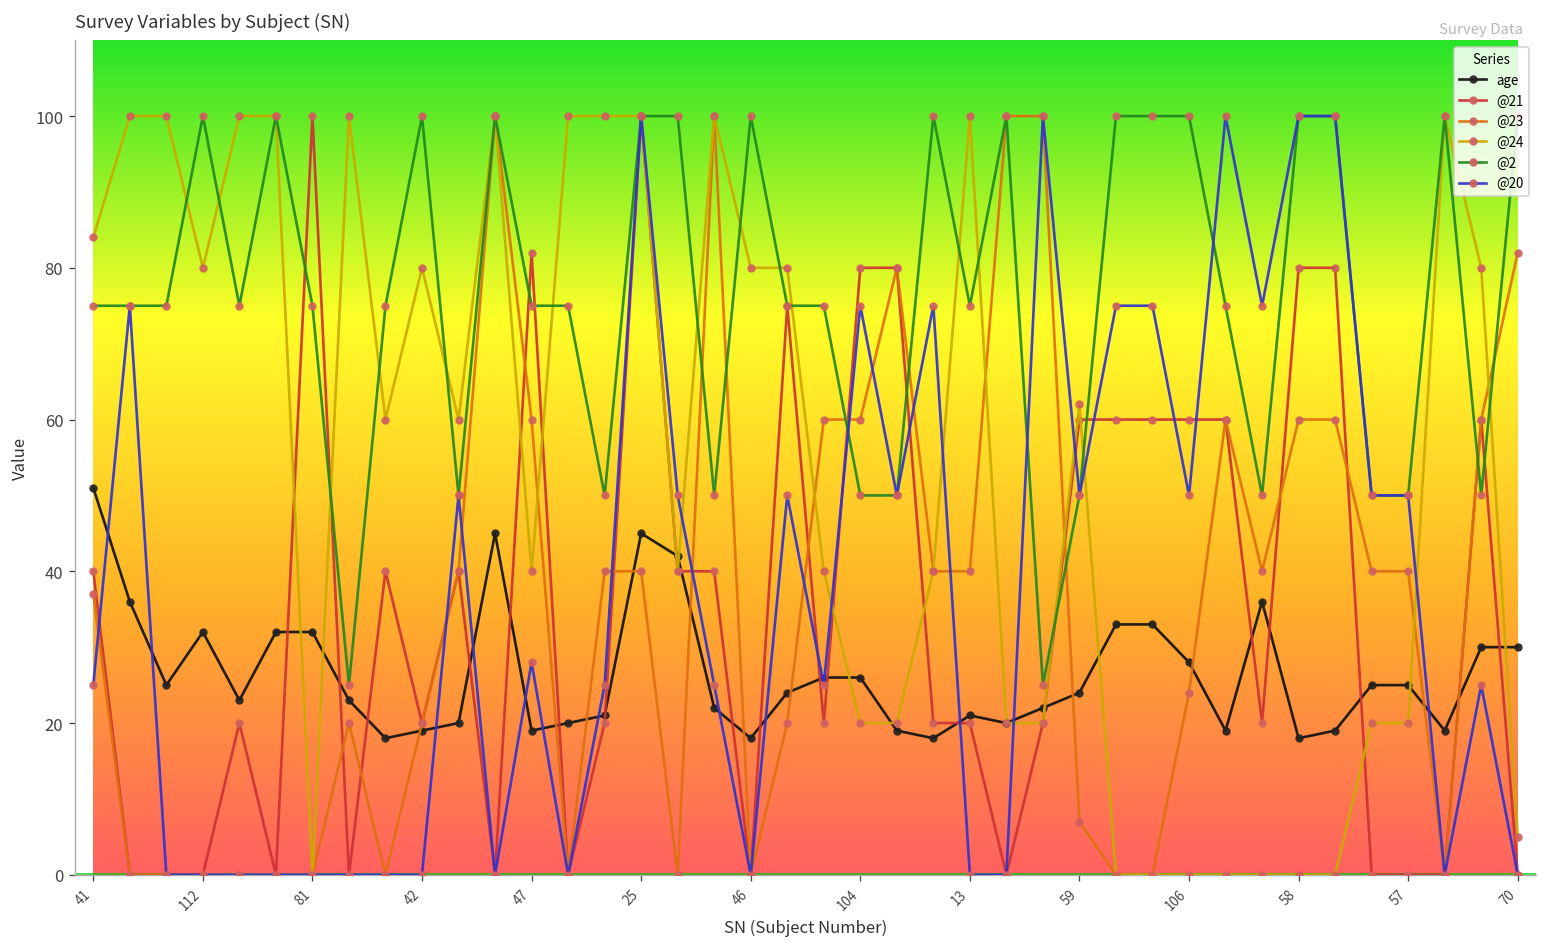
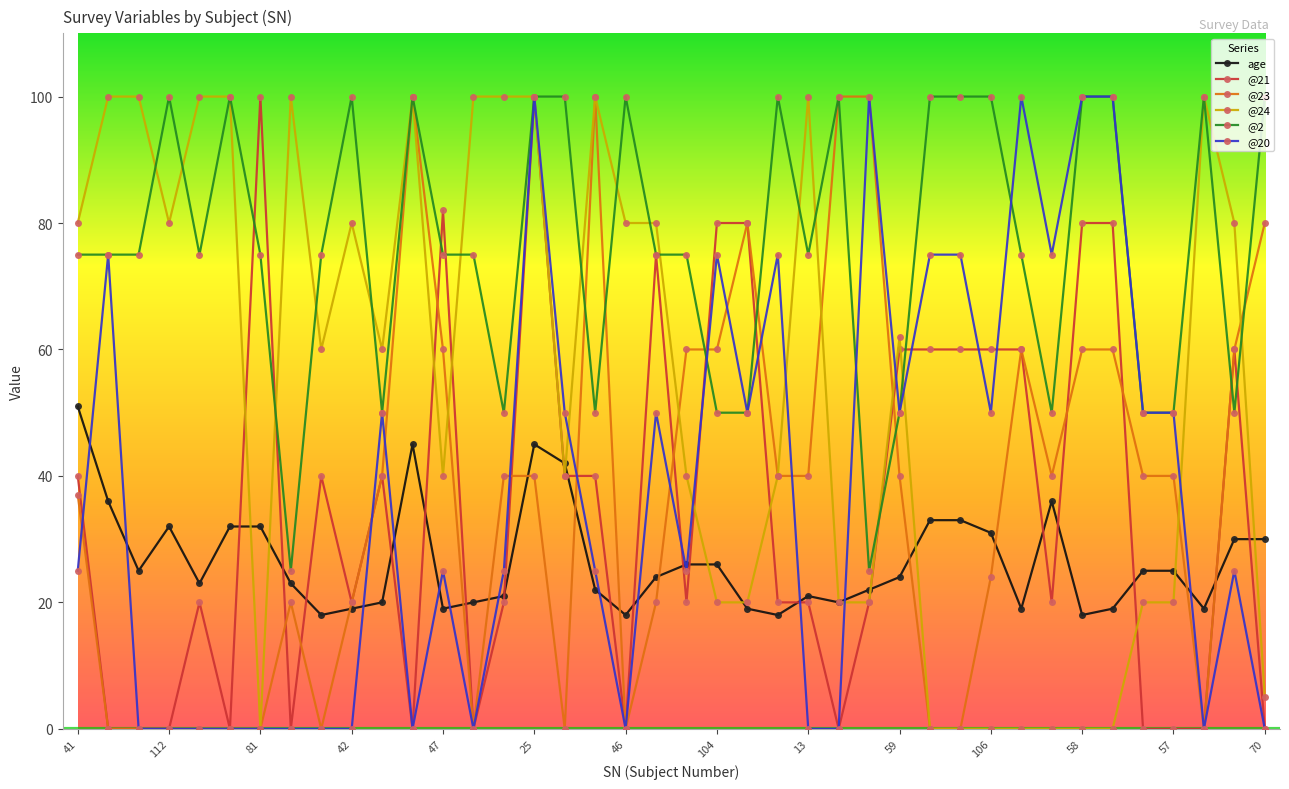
  {
    "age": {
      "41": 51,
      "112": 32,
      "81": 32,
      "42": 19,
      "47": 19,
      "46": 18,
      "104": 26,
      "59": 24,
-     "106": 28,
+     "106": 31,
      "58": 18,
      "57": 25,
      "70": 30
    },
    "@21": {
      "41": 40,
      "81": 100,
      "47": 82,
      "104": 80,
      "59": 60,
      "106": 60,
      "58": 80,
      "57": 0
    },
    "@23": {
      "41": 37,
      "47": 60,
      "104": 60,
-     "59": 7,
+     "59": 40,
      "106": 24,
      "58": 60,
      "57": 40,
-     "70": 82
+     "70": 80
    },
    "@24": {
-     "41": 84,
+     "41": 80,
      "112": 80,
      "42": 80,
      "47": 40,
      "46": 80,
      "104": 20,
      "59": 62,
      "106": 0,
      "58": 0,
      "57": 20,
      "70": 5
    },
    "@2": {
      "41": 75,
      "112": 100,
      "81": 75,
      "42": 100,
      "47": 75,
      "46": 100,
      "104": 50,
      "106": 100
    },
    "@20": {
      "41": 25,
      "42": 0,
-     "47": 28,
+     "47": 25,
      "104": 75,
      "106": 50
    }
  }
